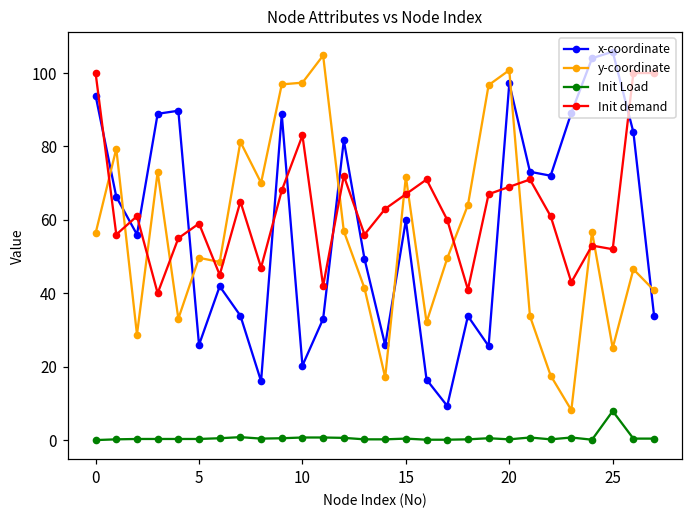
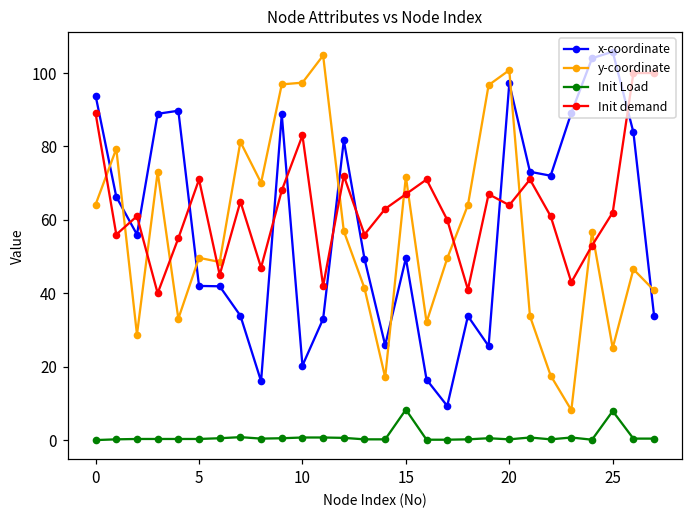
  {
    "x-coordinate": {
      "0": 94,
-     "5": 26,
+     "5": 42,
      "10": 20,
-     "15": 60,
+     "15": 50,
      "20": 97
    },
    "y-coordinate": {
-     "0": 56,
+     "0": 64,
      "5": 50,
      "10": 97,
      "15": 72,
      "20": 101,
      "25": 25
    },
    "Init Load": {
      "0": 0,
      "5": 0,
      "10": 1,
-     "15": 0,
+     "15": 8,
      "20": 0,
      "25": 8
    },
    "Init demand": {
-     "0": 100,
-     "5": 59,
+     "0": 89,
+     "5": 71,
      "10": 83,
      "15": 67,
-     "20": 69,
-     "25": 52
+     "20": 64,
+     "25": 62
    }
  }
